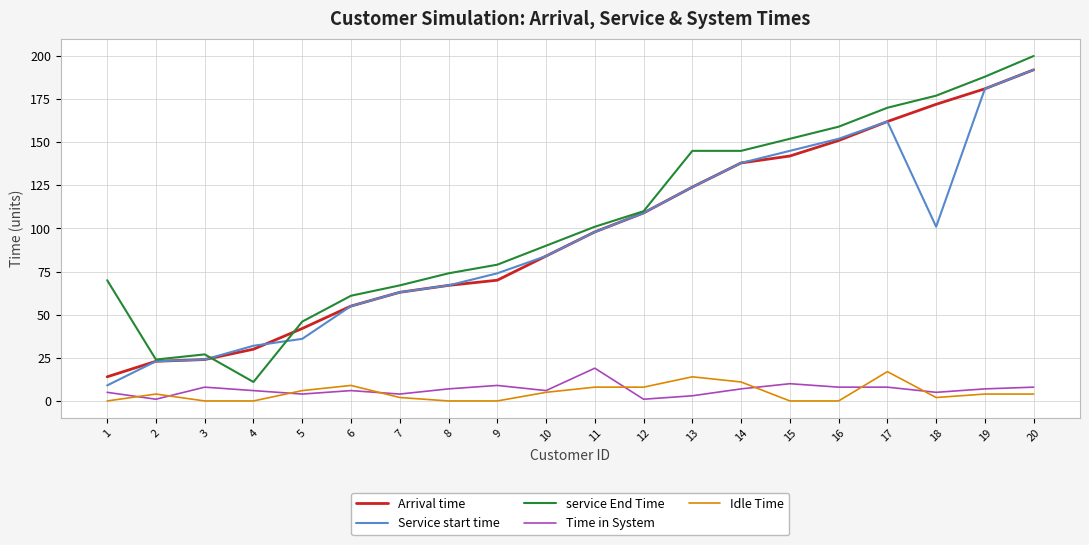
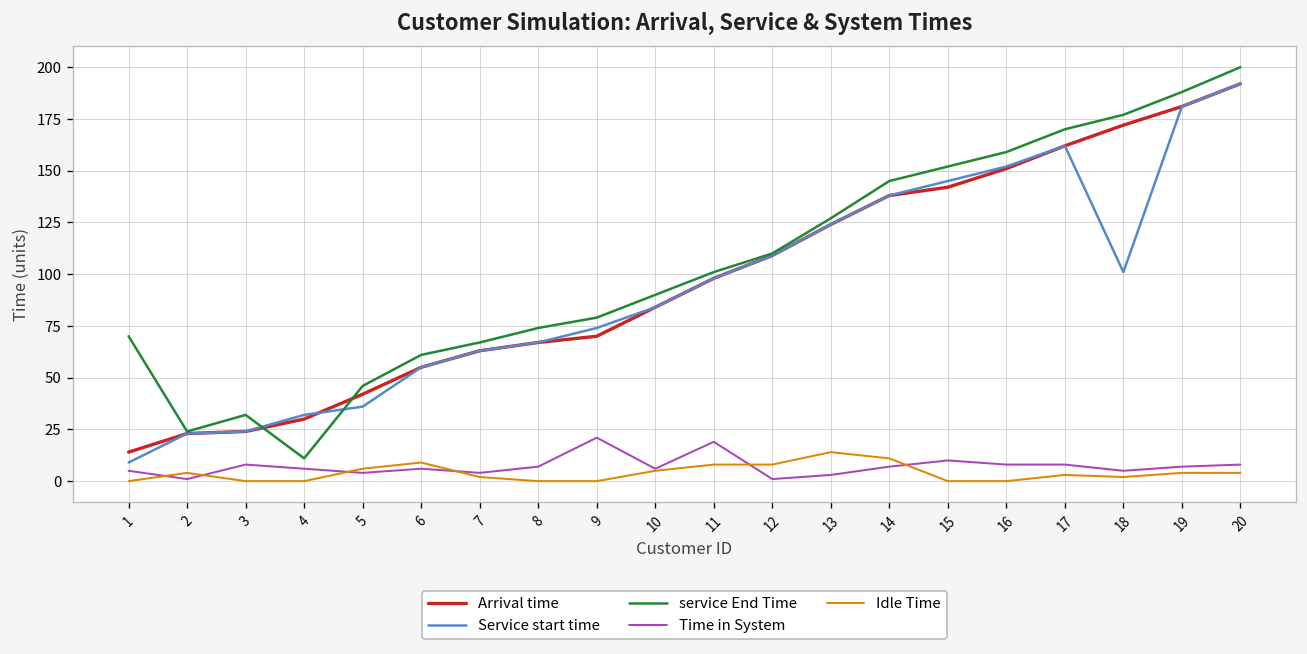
  {
    "Arrival time": {
      "1": 14,
      "4": 30,
      "5": 42,
      "9": 70,
      "15": 142,
      "18": 172
    },
    "Service start time": {
      "1": 9,
      "4": 32,
      "5": 36,
      "9": 74,
      "15": 145,
      "18": 101
    },
    "service End Time": {
      "1": 70,
-     "3": 27,
+     "3": 32,
      "4": 11,
      "5": 46,
      "6": 61,
      "7": 67,
      "8": 74,
      "9": 79,
      "10": 90,
      "11": 101,
-     "13": 145,
+     "13": 127,
      "14": 145,
      "15": 152,
      "16": 159,
      "17": 170,
      "18": 177,
      "19": 188,
      "20": 200
    },
    "Time in System": {
      "1": 5,
      "2": 1,
      "3": 8,
      "4": 6,
      "5": 4,
      "6": 6,
      "7": 4,
      "8": 7,
-     "9": 9,
+     "9": 21,
      "11": 19,
      "12": 1,
      "13": 3,
      "14": 7,
      "15": 10,
      "16": 8,
      "17": 8,
      "18": 5,
      "19": 7,
      "20": 8
    },
    "Idle Time": {
      "1": 0,
      "2": 4,
      "3": 0,
      "4": 0,
      "5": 6,
      "6": 9,
      "7": 2,
      "8": 0,
      "9": 0,
      "11": 8,
      "12": 8,
      "13": 14,
      "14": 11,
      "15": 0,
      "16": 0,
-     "17": 17,
+     "17": 3,
      "18": 2,
      "19": 4,
      "20": 4
    }
  }
